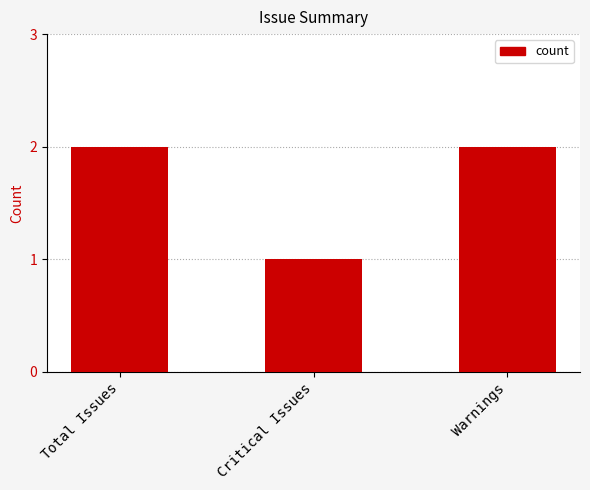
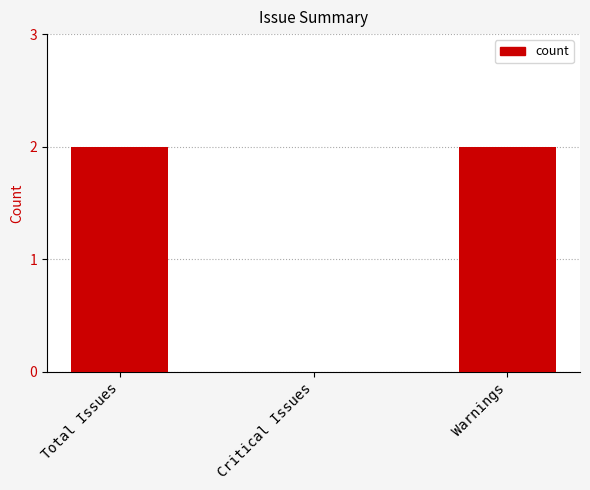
  {
    "Total Issues": 2,
-   "Critical Issues": 1,
+   "Critical Issues": 0,
    "Warnings": 2
  }
